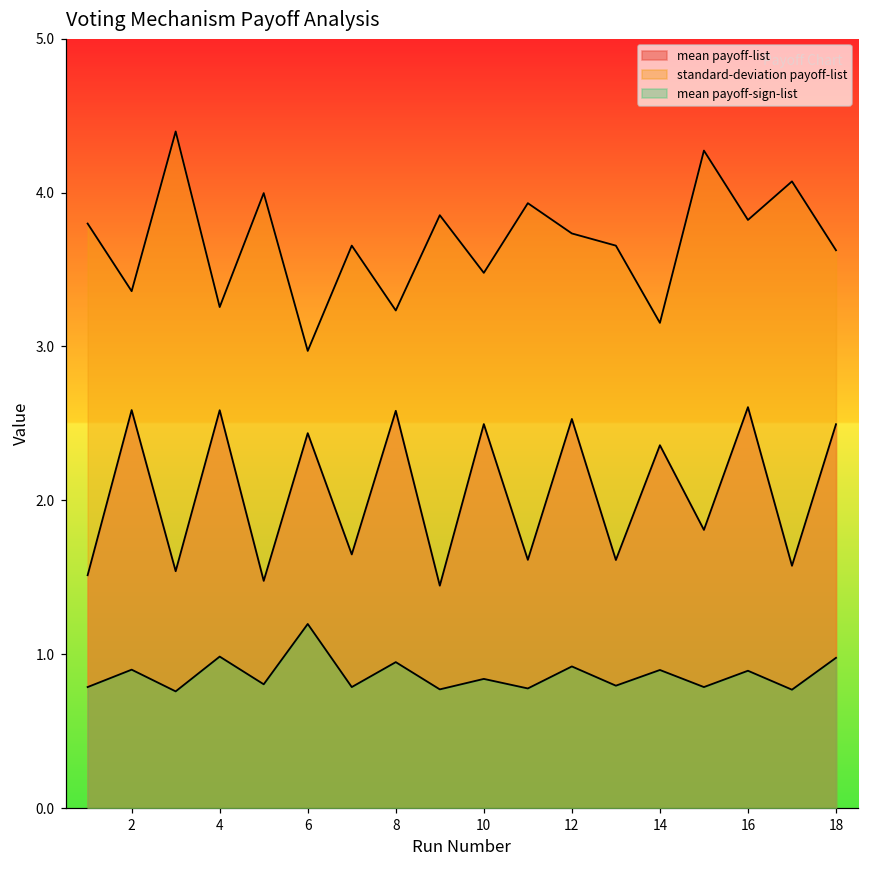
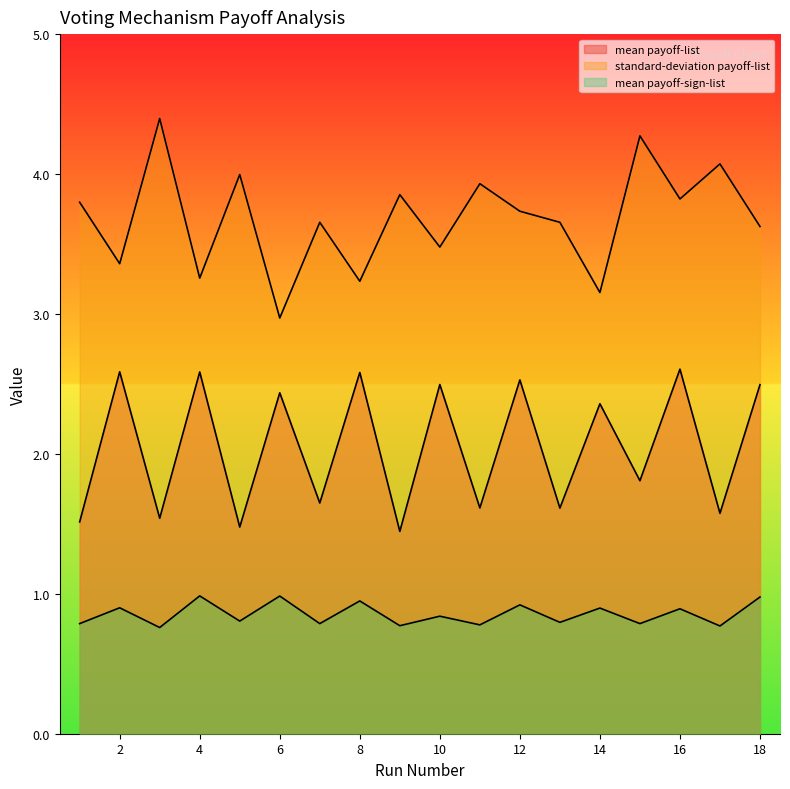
  {
    "mean payoff-sign-list": {
      "2": 0.90,
      "4": 0.99,
-     "6": 1.20,
+     "6": 0.98,
      "8": 0.95,
      "10": 0.84,
      "12": 0.92,
      "14": 0.90,
      "16": 0.89,
      "18": 0.98
    }
  }
